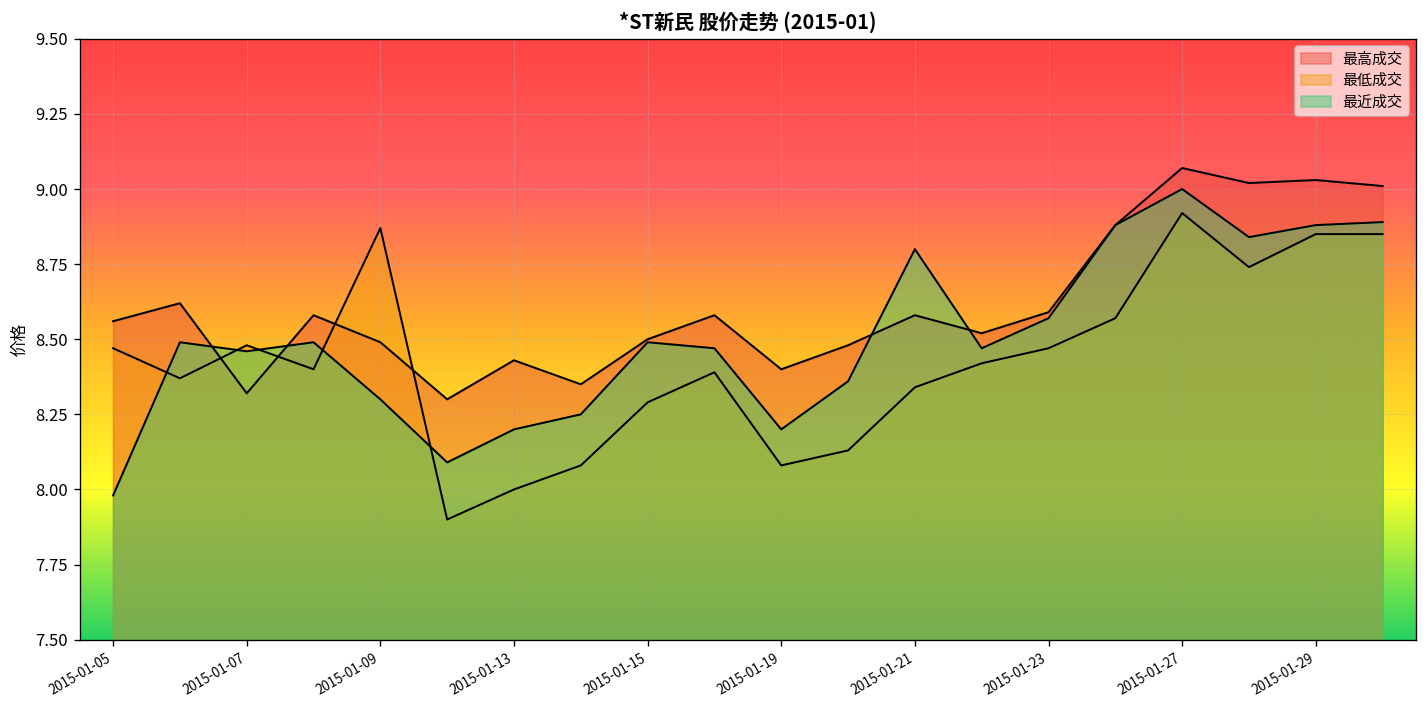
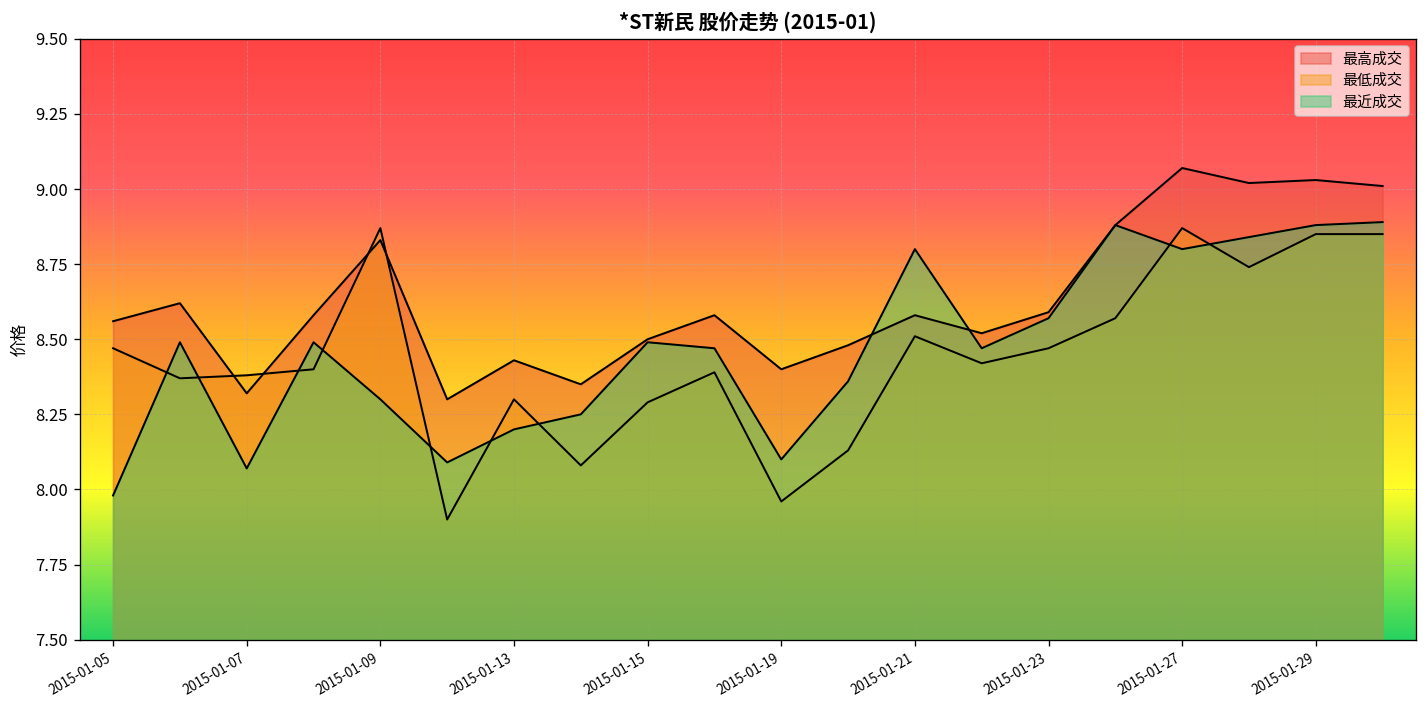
  {
    "最高成交": {
      "2015-01-05": 8.56,
      "2015-01-07": 8.32,
-     "2015-01-09": 8.49,
+     "2015-01-09": 8.83,
      "2015-01-13": 8.43,
      "2015-01-19": 8.40,
      "2015-01-21": 8.58,
      "2015-01-23": 8.59,
      "2015-01-27": 9.07,
      "2015-01-29": 9.03
    },
    "最低成交": {
      "2015-01-05": 8.47,
-     "2015-01-07": 8.48,
+     "2015-01-07": 8.38,
      "2015-01-09": 8.87,
-     "2015-01-13": 8.0,
+     "2015-01-13": 8.3,
      "2015-01-15": 8.29,
-     "2015-01-19": 8.08,
-     "2015-01-21": 8.34,
+     "2015-01-19": 7.96,
+     "2015-01-21": 8.51,
      "2015-01-23": 8.47,
-     "2015-01-27": 8.92,
+     "2015-01-27": 8.87,
      "2015-01-29": 8.85
    },
    "最近成交": {
      "2015-01-05": 7.98,
-     "2015-01-07": 8.46,
+     "2015-01-07": 8.07,
      "2015-01-09": 8.30,
      "2015-01-13": 8.20,
-     "2015-01-19": 8.2,
+     "2015-01-19": 8.1,
      "2015-01-21": 8.80,
      "2015-01-23": 8.57,
-     "2015-01-27": 9.0,
+     "2015-01-27": 8.8,
      "2015-01-29": 8.88
    }
  }
